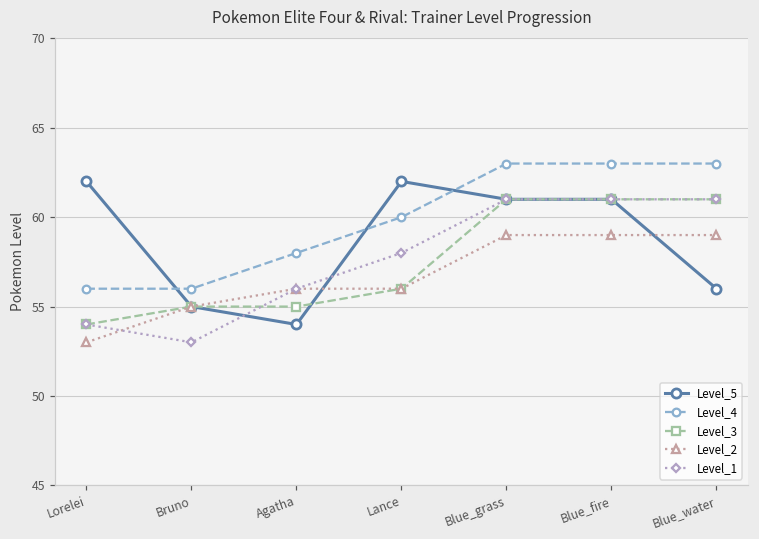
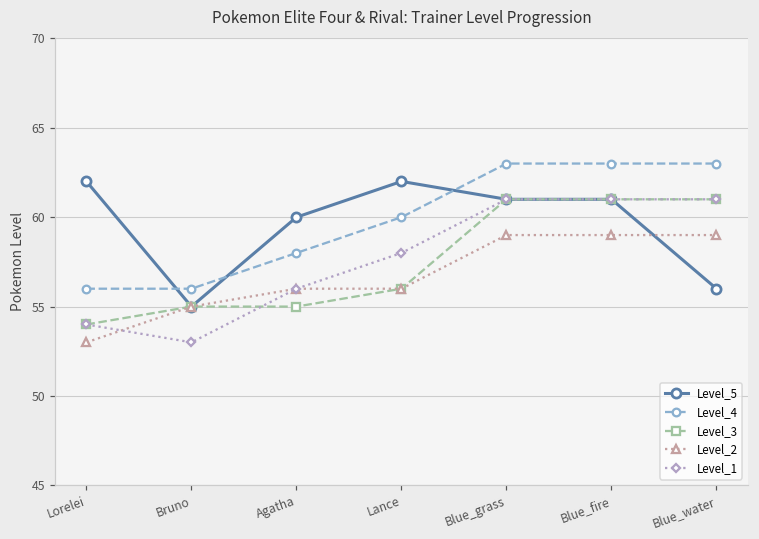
  {
    "Level_5": {
      "Lorelei": 62,
-     "Agatha": 54,
+     "Agatha": 60,
      "Lance": 62,
      "Blue_water": 56
    }
  }
